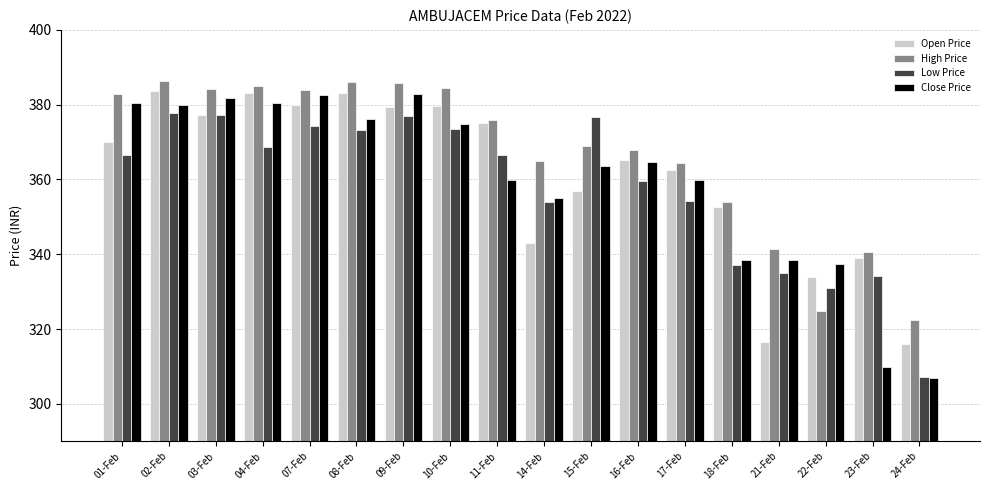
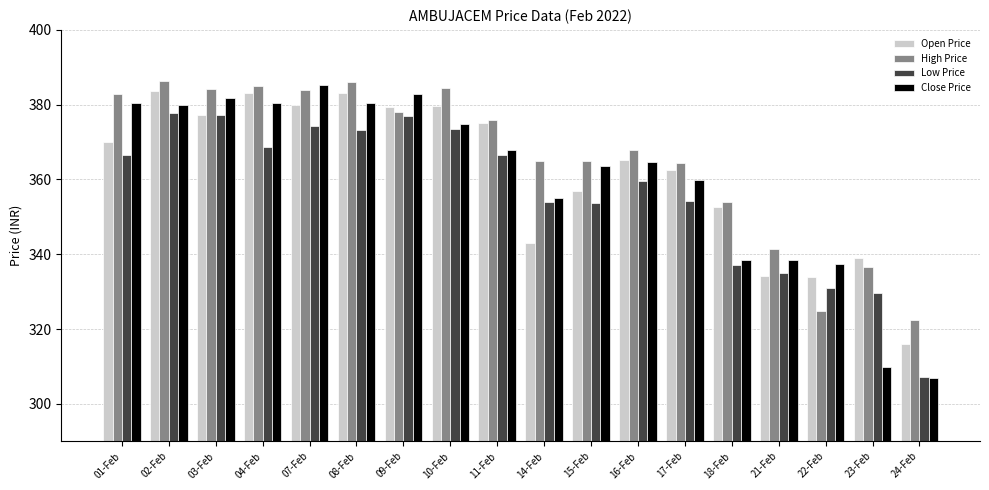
  {
    "Open Price": {
      "01-Feb": 370,
      "02-Feb": 384,
      "03-Feb": 377,
      "04-Feb": 383,
      "07-Feb": 380,
      "08-Feb": 383,
      "09-Feb": 379,
      "10-Feb": 380,
      "11-Feb": 375,
      "14-Feb": 343,
      "15-Feb": 357,
      "16-Feb": 365,
      "17-Feb": 363,
      "18-Feb": 353,
-     "21-Feb": 316,
+     "21-Feb": 334,
      "22-Feb": 334,
      "23-Feb": 339,
      "24-Feb": 316
    },
    "High Price": {
      "01-Feb": 383,
      "02-Feb": 386,
      "03-Feb": 384,
      "04-Feb": 385,
      "07-Feb": 384,
      "08-Feb": 386,
-     "09-Feb": 386,
+     "09-Feb": 378,
      "10-Feb": 384,
      "11-Feb": 376,
      "14-Feb": 365,
-     "15-Feb": 369,
+     "15-Feb": 365,
      "16-Feb": 368,
      "17-Feb": 365,
      "18-Feb": 354,
      "21-Feb": 341,
      "22-Feb": 325,
-     "23-Feb": 341,
+     "23-Feb": 337,
      "24-Feb": 322
    },
    "Low Price": {
      "01-Feb": 367,
      "02-Feb": 378,
      "03-Feb": 377,
      "04-Feb": 369,
      "07-Feb": 374,
      "08-Feb": 373,
      "09-Feb": 377,
      "10-Feb": 373,
      "11-Feb": 367,
      "14-Feb": 354,
-     "15-Feb": 377,
+     "15-Feb": 354,
      "16-Feb": 360,
      "17-Feb": 354,
      "18-Feb": 337,
      "21-Feb": 335,
      "22-Feb": 331,
-     "23-Feb": 334,
+     "23-Feb": 330,
      "24-Feb": 307
    },
    "Close Price": {
      "01-Feb": 380,
      "02-Feb": 380,
      "03-Feb": 382,
      "04-Feb": 380,
-     "07-Feb": 383,
-     "08-Feb": 376,
+     "07-Feb": 385,
+     "08-Feb": 380,
      "09-Feb": 383,
      "10-Feb": 375,
-     "11-Feb": 360,
+     "11-Feb": 368,
      "14-Feb": 355,
      "15-Feb": 364,
      "16-Feb": 365,
      "17-Feb": 360,
      "18-Feb": 338,
      "21-Feb": 339,
      "22-Feb": 337,
      "23-Feb": 310,
      "24-Feb": 307
    }
  }
